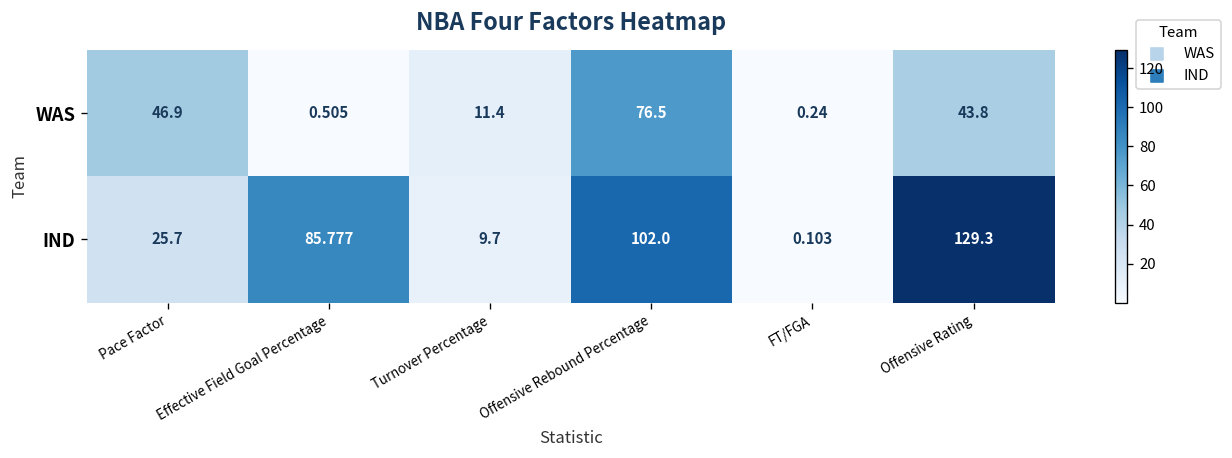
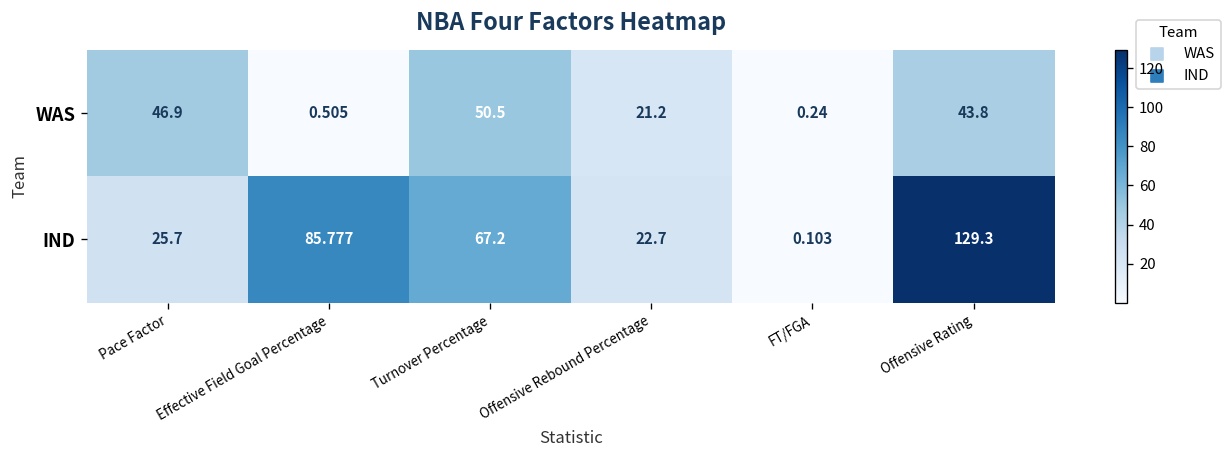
  {
    "WAS": {
      "Pace Factor": 46.9,
      "Effective Field Goal Percentage": 0.505,
-     "Turnover Percentage": 11.4,
-     "Offensive Rebound Percentage": 76.5,
+     "Turnover Percentage": 50.5,
+     "Offensive Rebound Percentage": 21.2,
      "FT/FGA": 0.24,
      "Offensive Rating": 43.8
    },
    "IND": {
      "Pace Factor": 25.7,
      "Effective Field Goal Percentage": 85.777,
-     "Turnover Percentage": 9.7,
-     "Offensive Rebound Percentage": 102.0,
+     "Turnover Percentage": 67.2,
+     "Offensive Rebound Percentage": 22.7,
      "FT/FGA": 0.103,
      "Offensive Rating": 129.3
    }
  }
